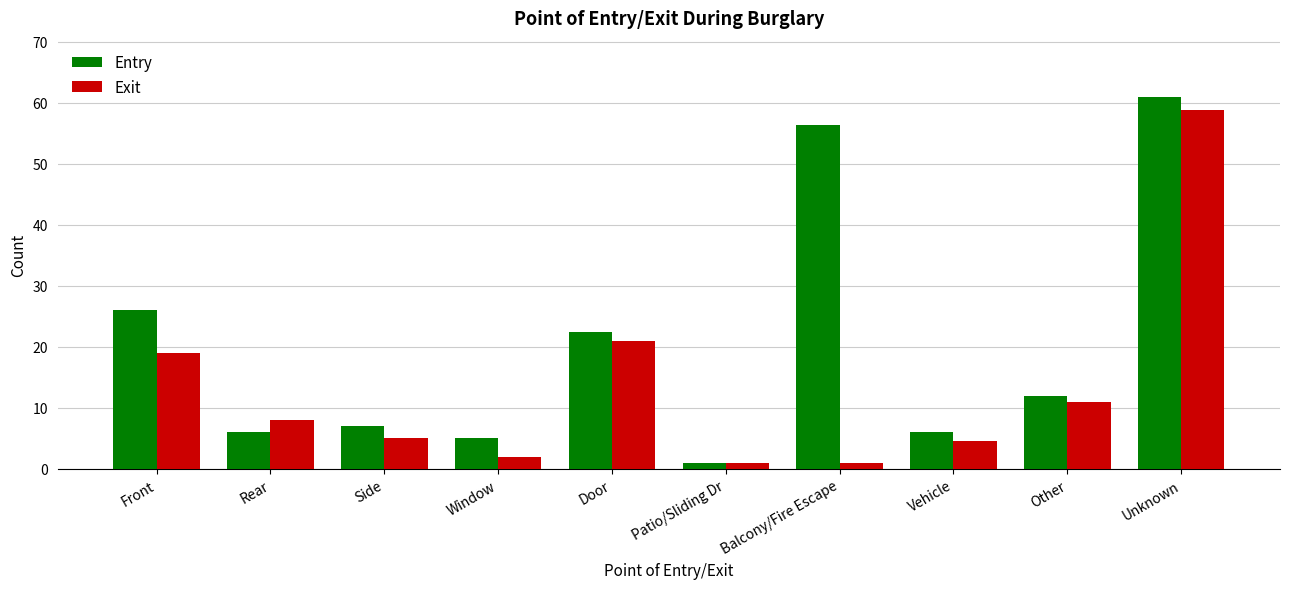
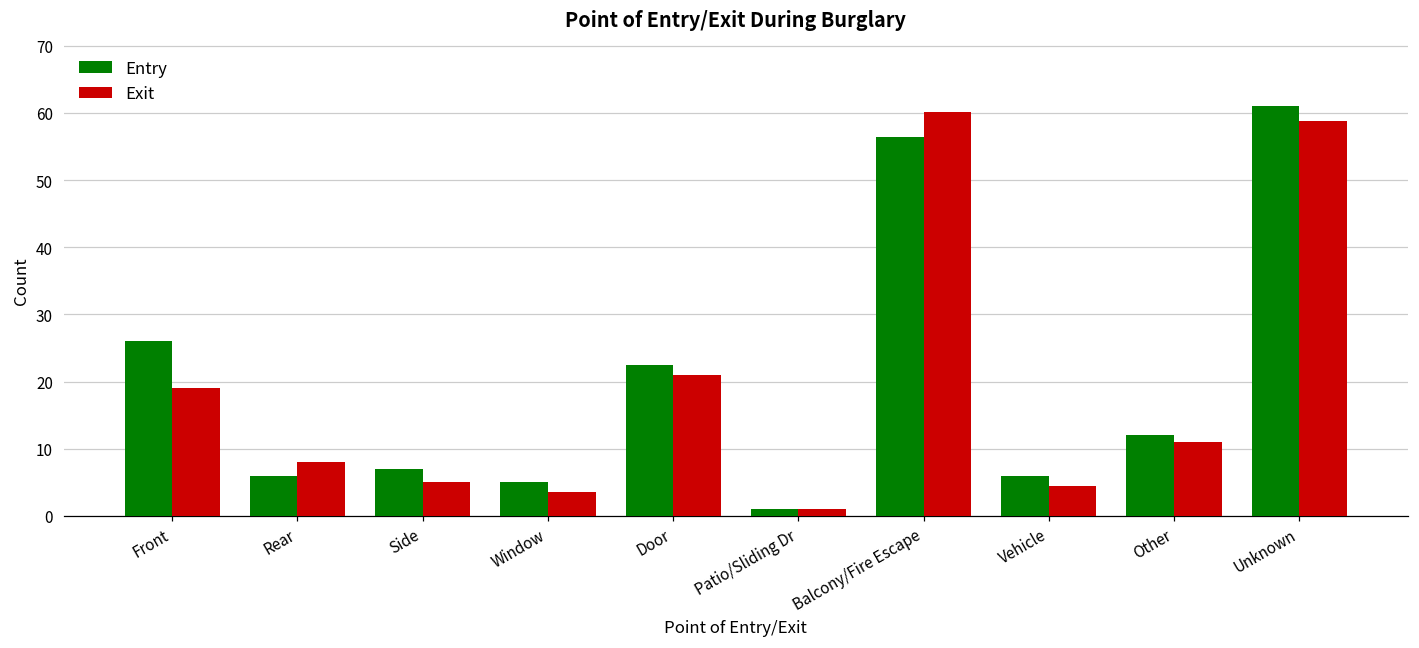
  {
    "Entry": {
      "Front": 26,
      "Rear": 6,
      "Side": 7,
      "Window": 5,
      "Door": 22,
      "Patio/Sliding Dr": 1,
      "Balcony/Fire Escape": 56,
      "Vehicle": 6,
      "Other": 12,
      "Unknown": 61
    },
    "Exit": {
      "Front": 19,
      "Rear": 8,
      "Side": 5,
-     "Window": 2,
+     "Window": 4,
      "Door": 21,
      "Patio/Sliding Dr": 1,
-     "Balcony/Fire Escape": 1,
+     "Balcony/Fire Escape": 60,
      "Vehicle": 5,
      "Other": 11,
      "Unknown": 59
    }
  }
